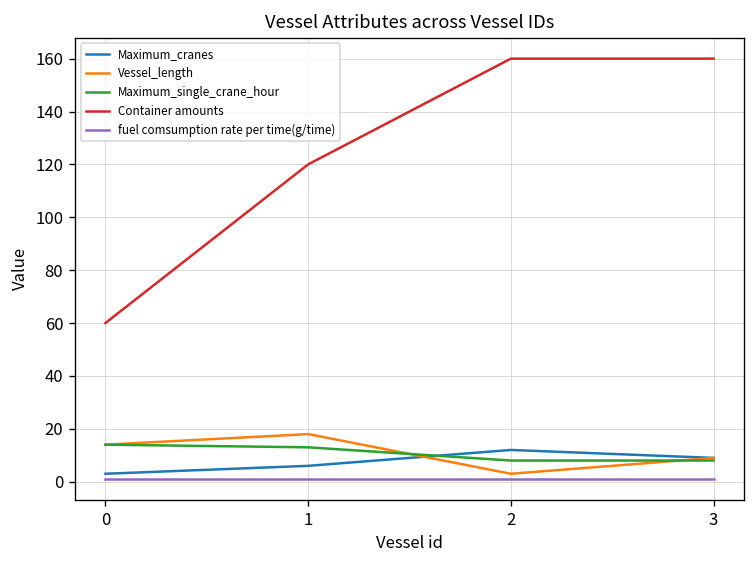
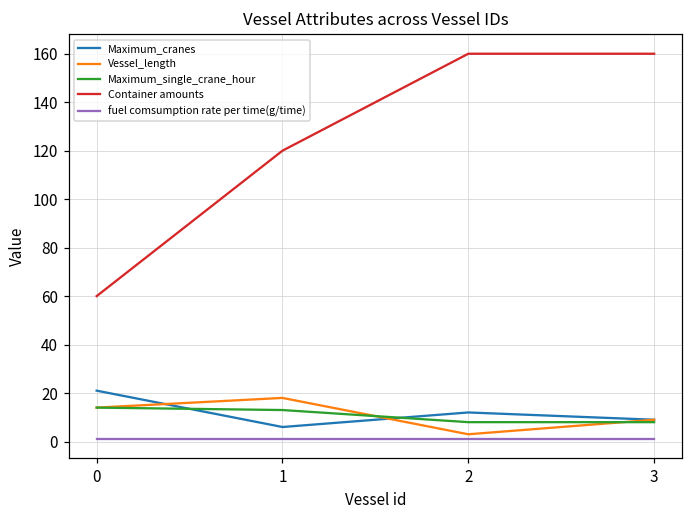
  {
    "Maximum_cranes": {
-     "0": 3,
+     "0": 21,
      "1": 6,
      "2": 12
    },
    "Vessel_length": {
      "1": 18,
      "2": 3
    },
    "Maximum_single_crane_hour": {
      "1": 13,
      "2": 8
    },
    "Container amounts": {
      "0": 60,
      "1": 120,
      "2": 160,
      "3": 160
    },
    "fuel comsumption rate per time(g/time)": {
      "0": 1,
      "1": 1,
      "2": 1,
      "3": 1
    }
  }
